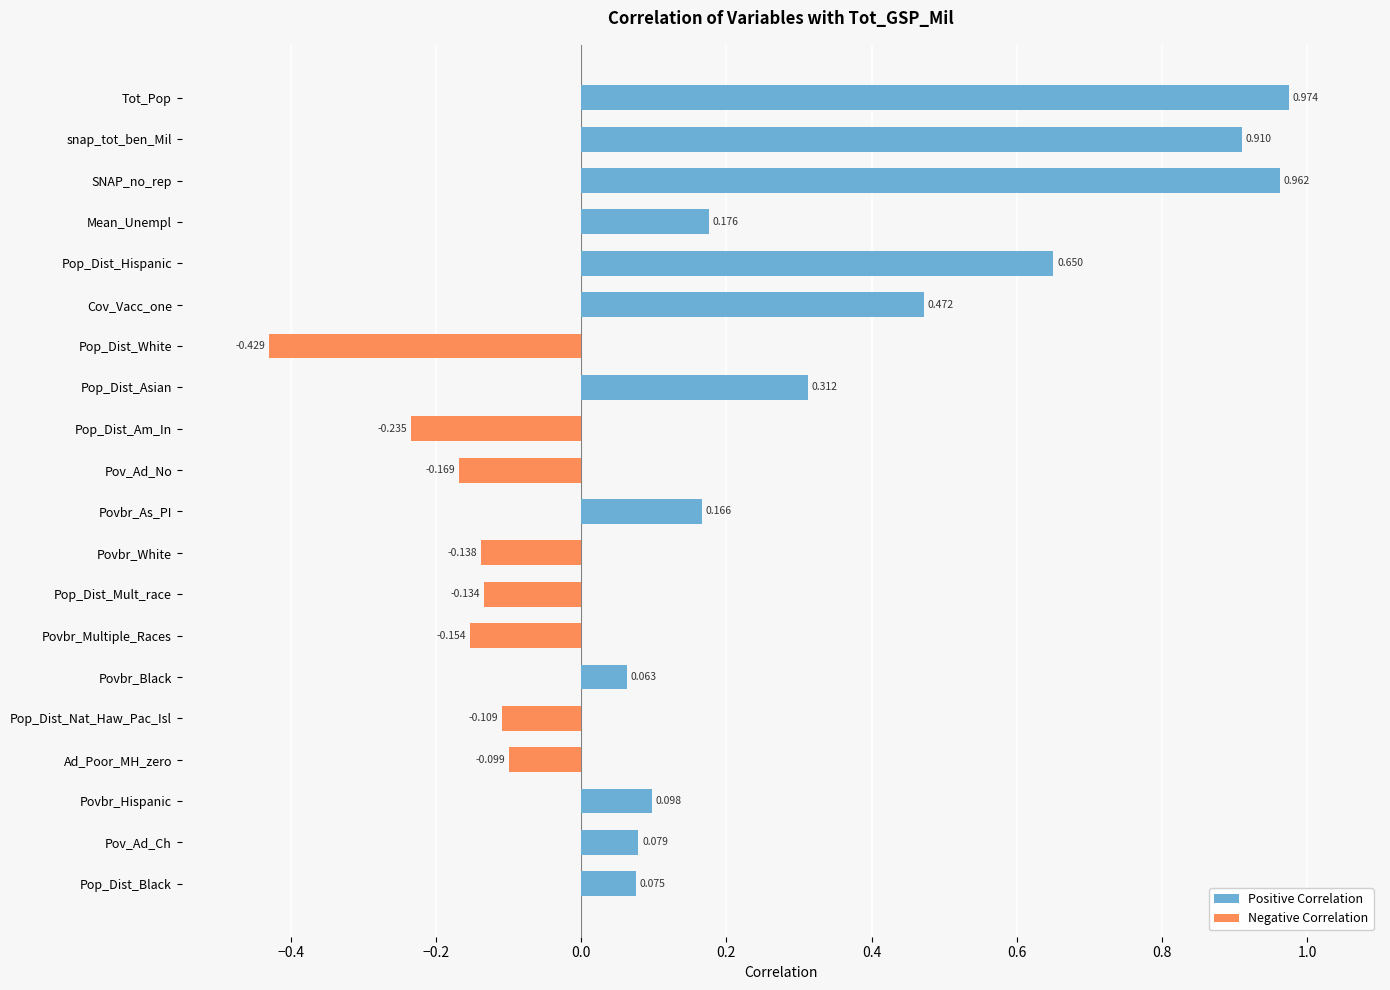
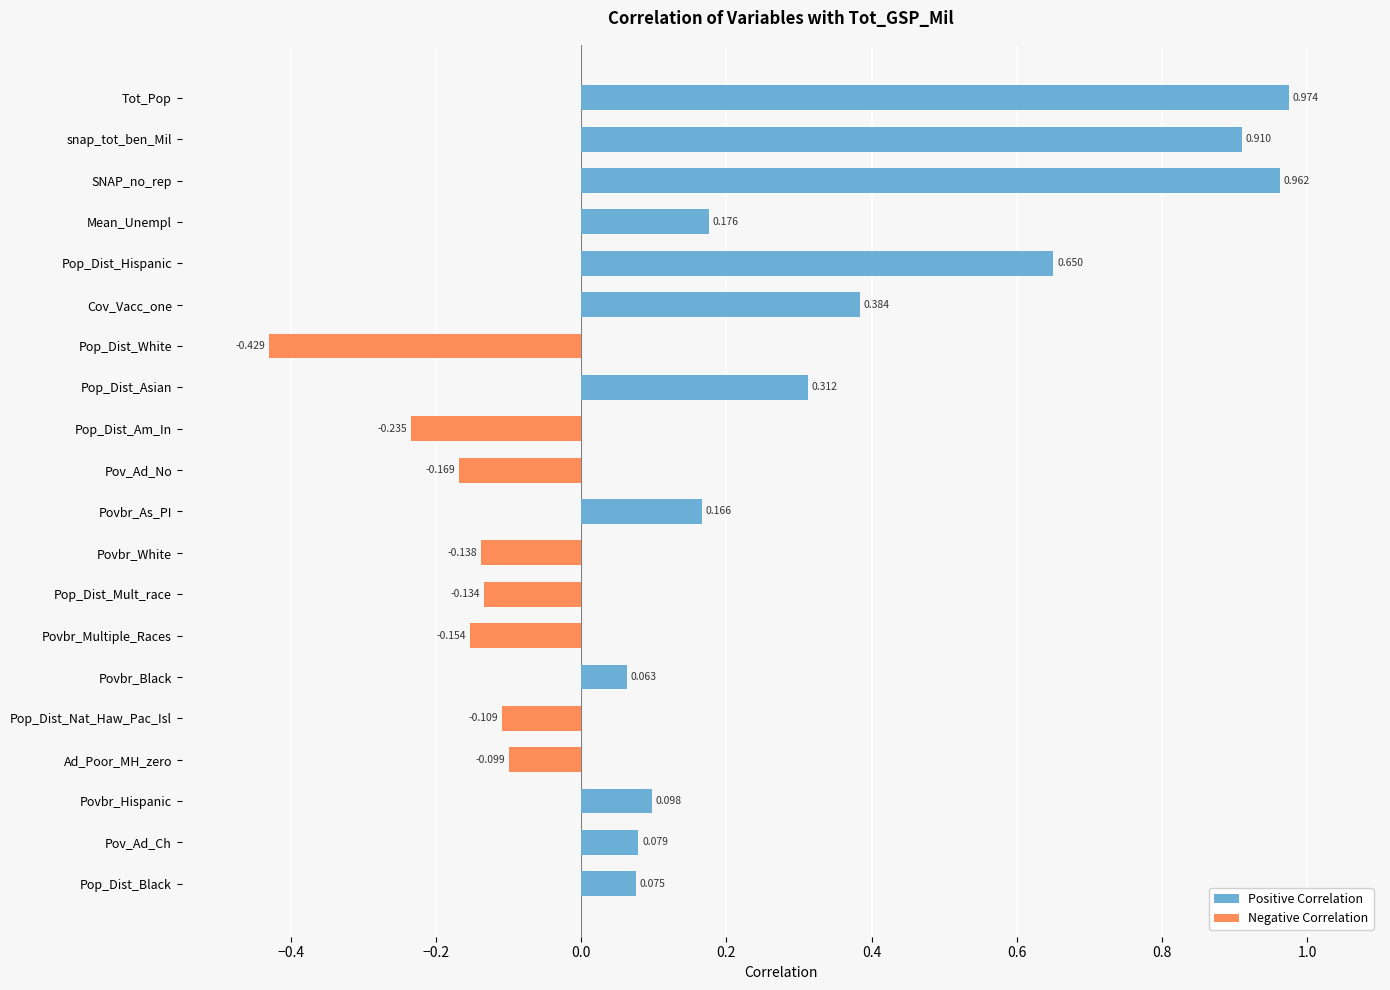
  {
    "Positive Correlation": {
      "Tot_Pop": 0.974,
      "snap_tot_ben_Mil": 0.910,
      "SNAP_no_rep": 0.962,
      "Mean_Unempl": 0.176,
      "Pop_Dist_Hispanic": 0.650,
-     "Cov_Vacc_one": 0.472,
+     "Cov_Vacc_one": 0.384,
      "Pop_Dist_Asian": 0.312,
      "Povbr_As_PI": 0.166,
      "Povbr_Black": 0.063,
      "Povbr_Hispanic": 0.098,
      "Pov_Ad_Ch": 0.079,
      "Pop_Dist_Black": 0.075
    },
    "Negative Correlation": {
      "Pop_Dist_White": -0.429,
      "Pop_Dist_Am_In": -0.235,
      "Pov_Ad_No": -0.169,
      "Povbr_White": -0.138,
      "Pop_Dist_Mult_race": -0.134,
      "Povbr_Multiple_Races": -0.154,
      "Pop_Dist_Nat_Haw_Pac_Isl": -0.109,
      "Ad_Poor_MH_zero": -0.099
    }
  }
